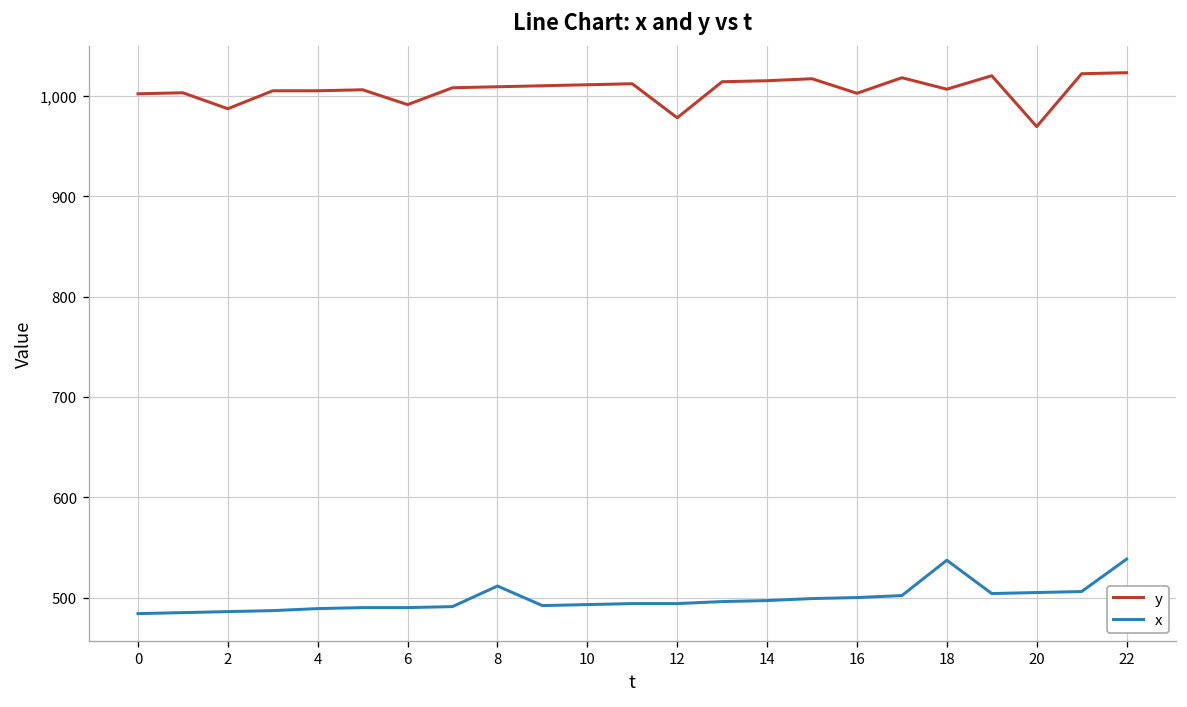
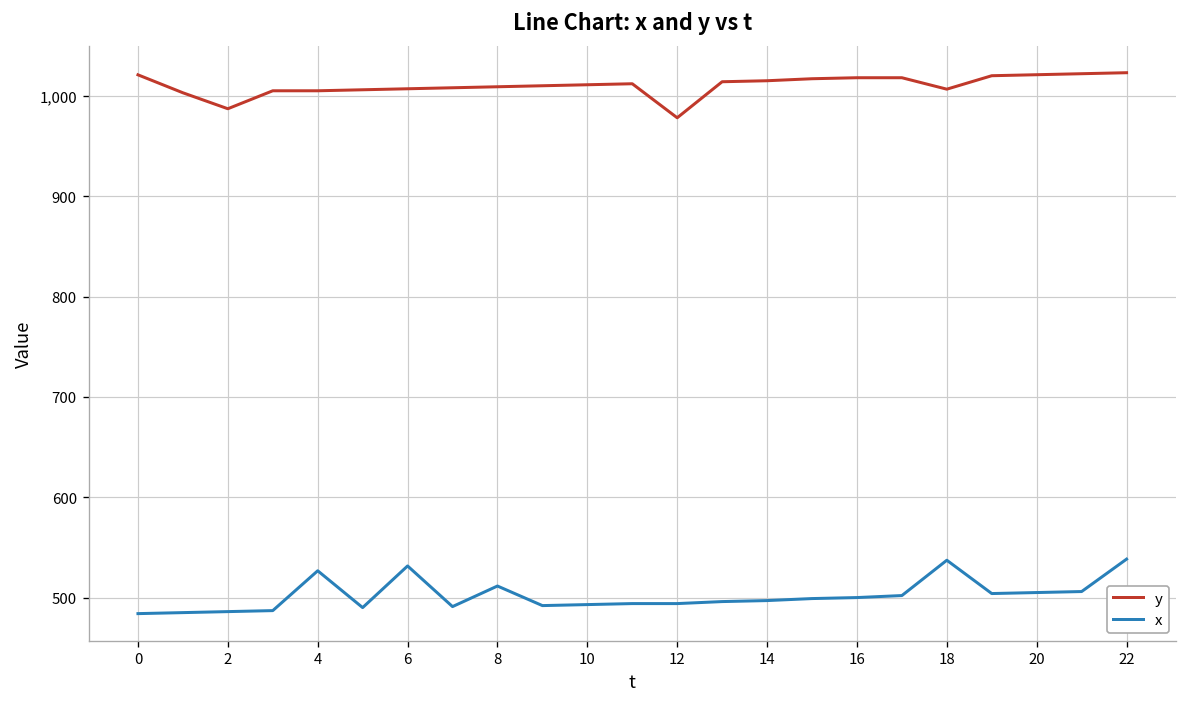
  {
    "y": {
-     "0": "1,000",
+     "0": "1,020",
      "2": "990",
      "4": "1,010",
-     "6": "990",
+     "6": "1,010",
      "8": "1,010",
      "10": "1,010",
      "12": "980",
      "14": "1,020",
-     "16": "1,000",
+     "16": "1,020",
      "18": "1,010",
-     "20": "970",
+     "20": "1,020",
      "22": "1,020"
    },
    "x": {
      "0": "480",
      "2": "490",
-     "4": "490",
-     "6": "490",
+     "4": "530",
+     "6": "530",
      "8": "510",
      "10": "490",
      "12": "490",
      "14": "500",
      "16": "500",
      "18": "540",
      "20": "510",
      "22": "540"
    }
  }
